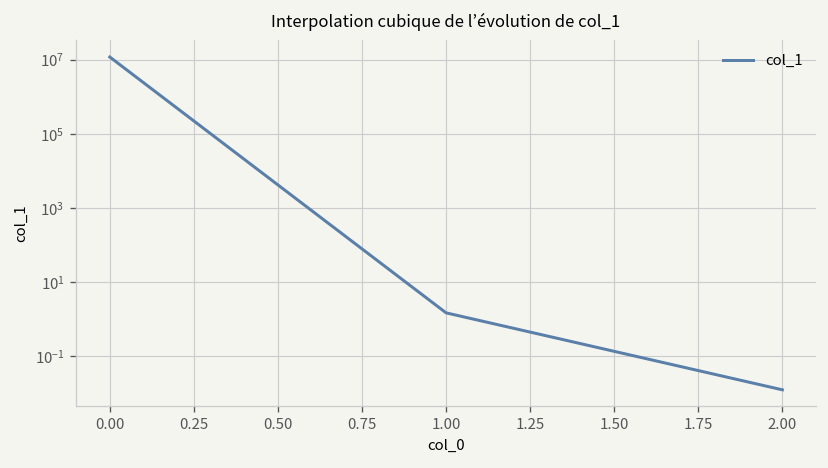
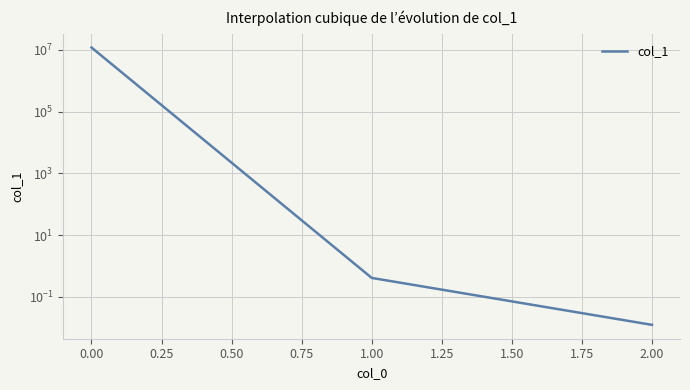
  {
    "0.00": 12000000,
-   "1.00": 1,
+   "1.00": 0.4,
    "2.00": 0.012
  }
